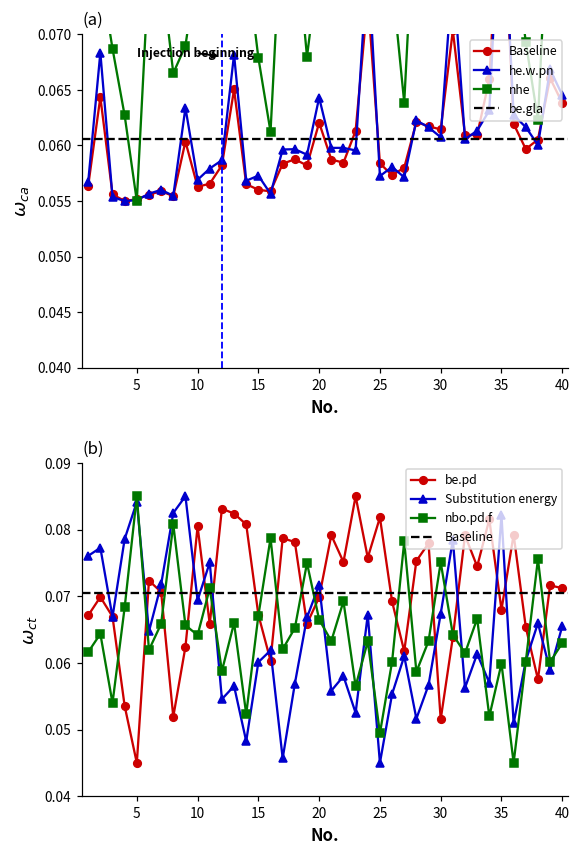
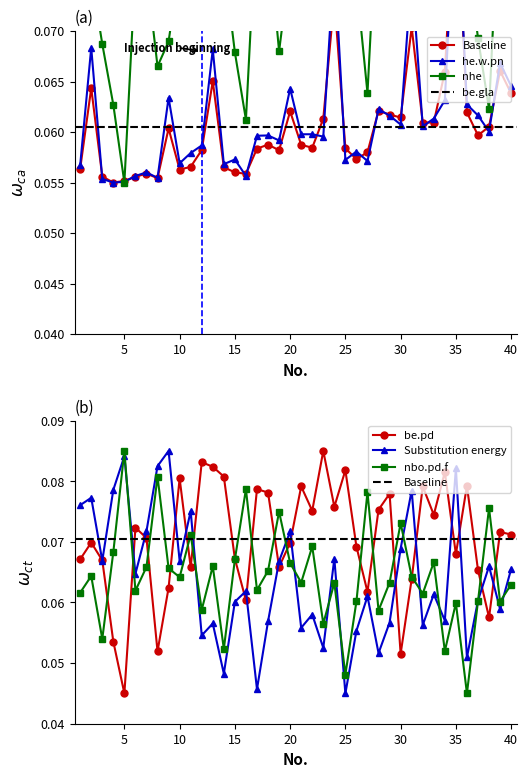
  {
    "(b)": {
      "be.pd": {
        "5": 0.045,
        "10": 0.080,
        "20": 0.070,
        "25": 0.082,
        "30": 0.052,
        "35": 0.068,
        "40": 0.071
      },
      "Substitution energy": {
        "5": 0.084,
-       "10": 0.069,
+       "10": 0.067,
        "15": 0.060,
        "20": 0.072,
        "25": 0.045,
-       "30": 0.067,
+       "30": 0.069,
        "40": 0.066
      },
      "nbo.pd.f": {
        "5": 0.085,
        "10": 0.064,
        "20": 0.067,
-       "25": 0.049,
-       "30": 0.075,
+       "25": 0.048,
+       "30": 0.073,
        "35": 0.060,
        "40": 0.063
      }
    }
  }
